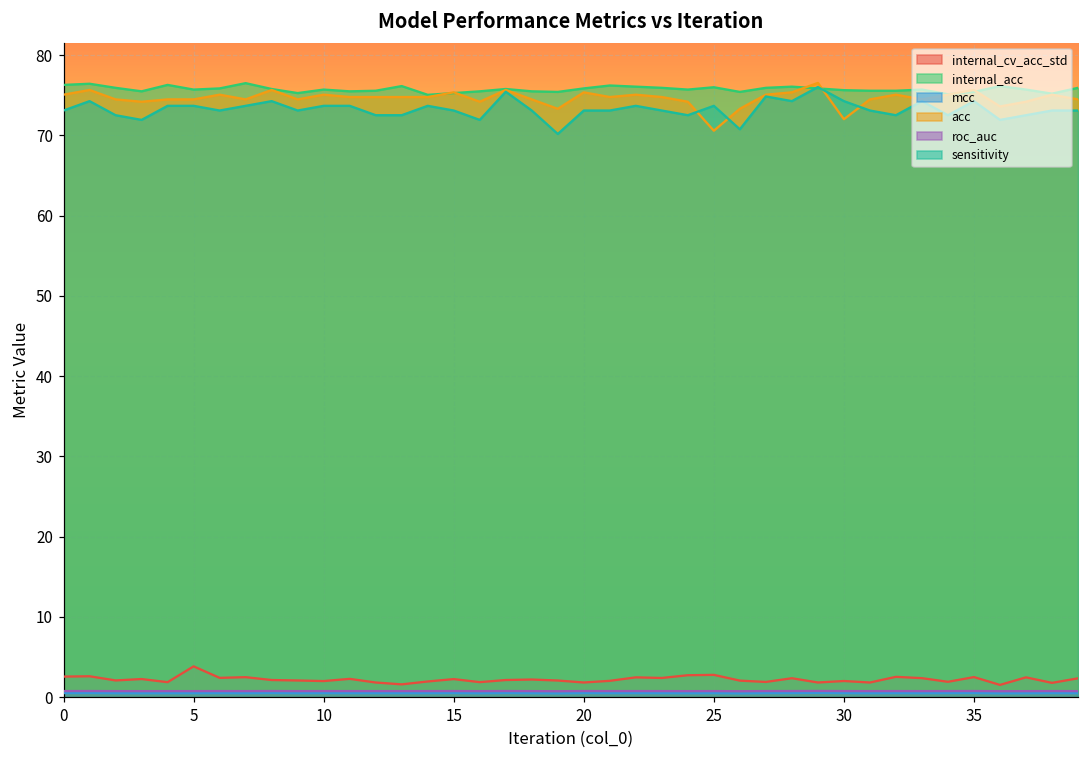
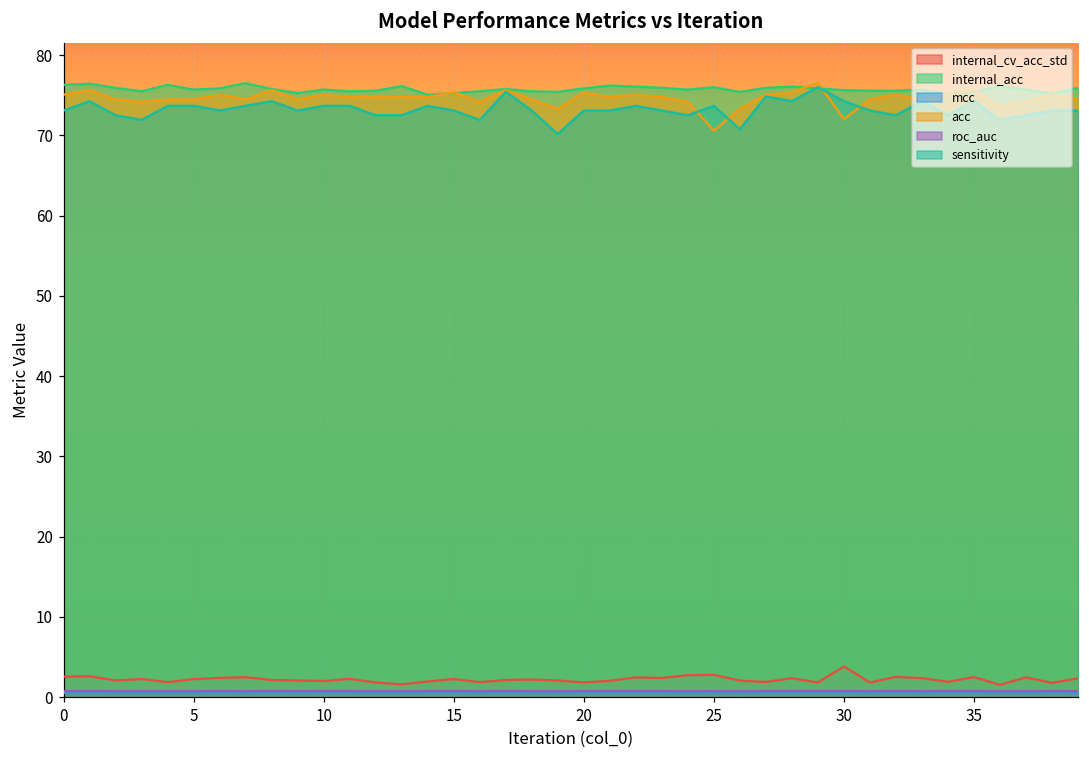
  {
    "internal_cv_acc_std": {
      "0": 3,
-     "5": 4,
+     "5": 2,
      "10": 2,
      "15": 2,
      "20": 2,
      "25": 3,
-     "30": 2,
+     "30": 4,
      "35": 2
    },
    "acc": {
      "0": 75,
      "5": 74,
      "10": 75,
      "20": 75,
      "25": 71,
      "30": 72
    }
  }
